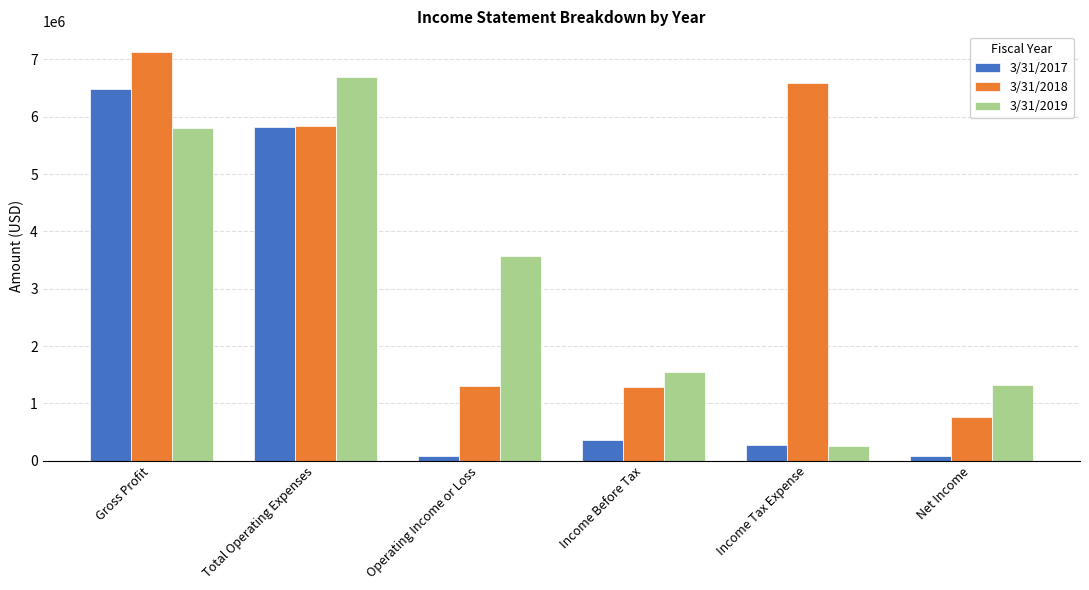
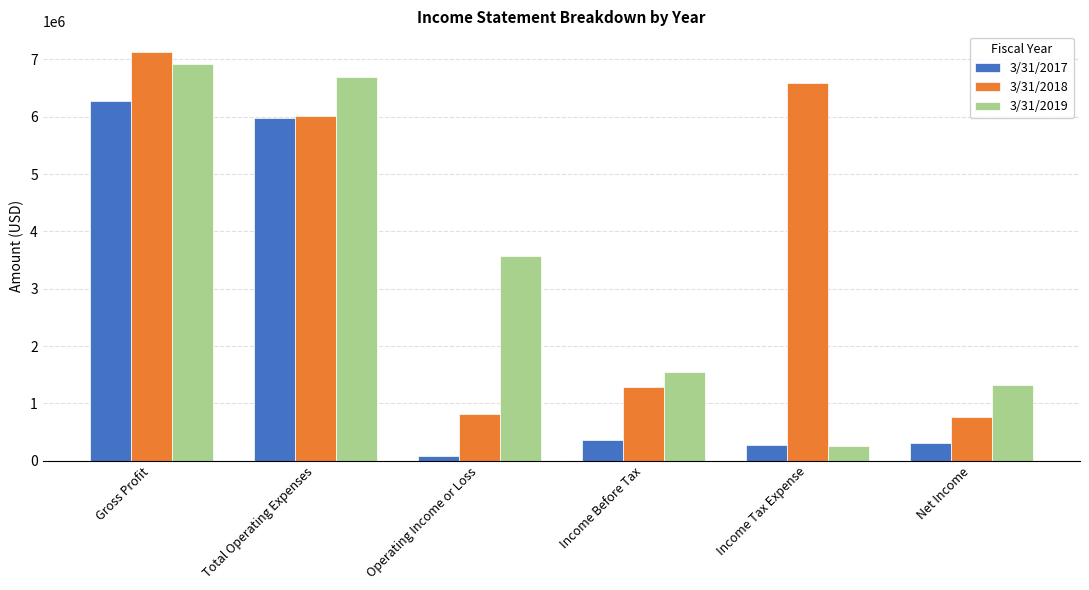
  {
    "3/31/2017": {
-     "Gross Profit": 6500000,
-     "Total Operating Expenses": 5800000,
+     "Gross Profit": 6300000,
+     "Total Operating Expenses": 6000000,
      "Operating Income or Loss": 100000,
      "Income Before Tax": 400000,
      "Income Tax Expense": 300000,
-     "Net Income": 100000
+     "Net Income": 300000
    },
    "3/31/2018": {
      "Gross Profit": 7100000,
-     "Total Operating Expenses": 5800000,
-     "Operating Income or Loss": 1300000,
+     "Total Operating Expenses": 6000000,
+     "Operating Income or Loss": 800000,
      "Income Before Tax": 1300000,
      "Income Tax Expense": 6600000,
      "Net Income": 800000
    },
    "3/31/2019": {
-     "Gross Profit": 5800000,
+     "Gross Profit": 6900000,
      "Total Operating Expenses": 6700000,
      "Operating Income or Loss": 3600000,
      "Income Before Tax": 1600000,
      "Income Tax Expense": 200000,
      "Net Income": 1300000
    }
  }
